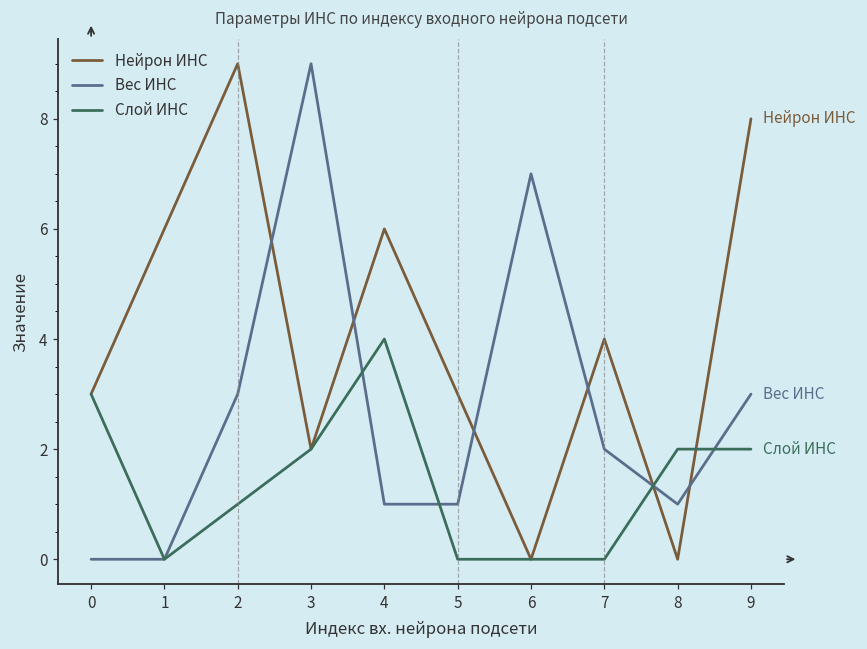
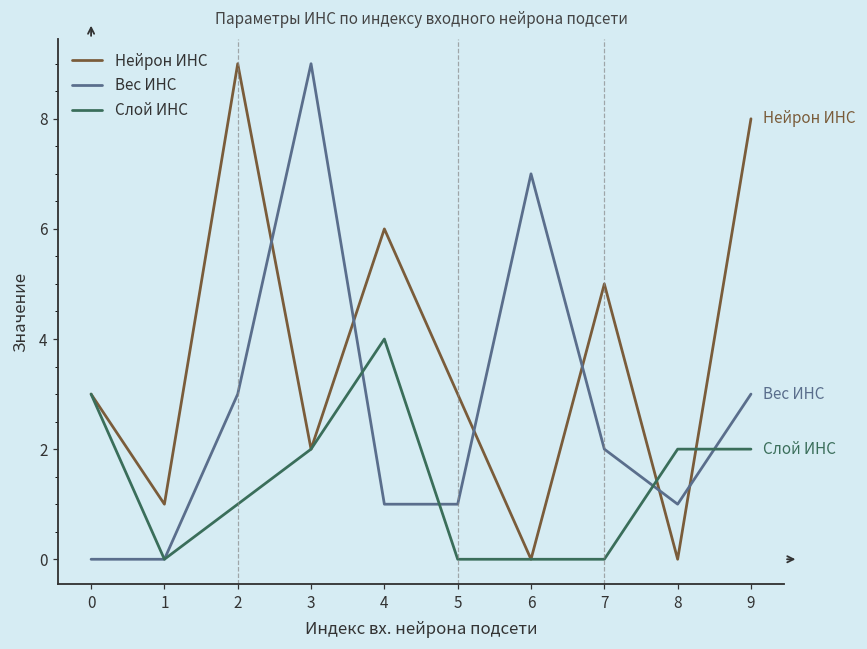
  {
    "Нейрон ИНС": {
-     "1": 6,
+     "1": 1,
      "2": 9,
      "4": 6,
      "5": 3,
-     "7": 4,
+     "7": 5,
      "8": 0,
      "9": 8
    }
  }
